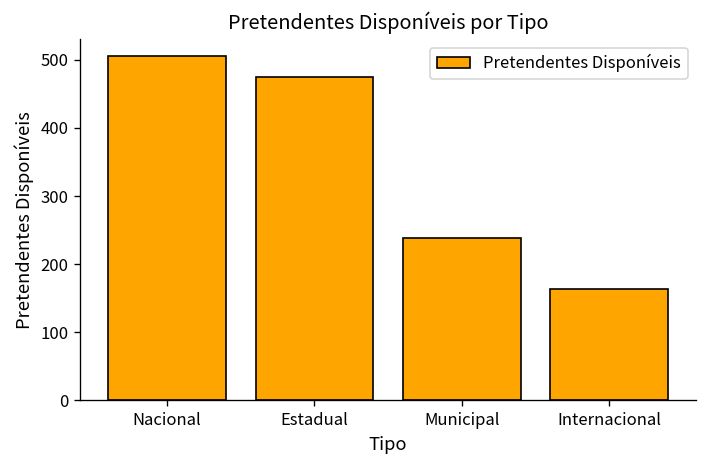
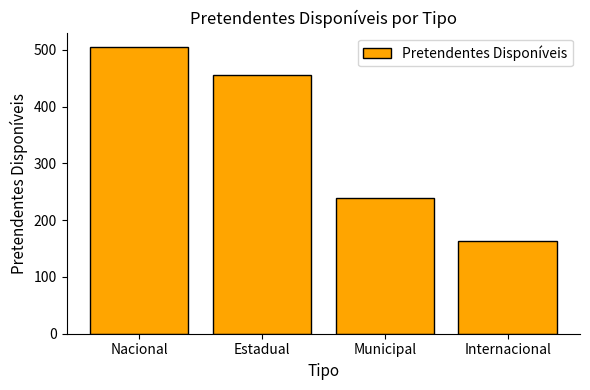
  {
    "Nacional": 510,
-   "Estadual": 480,
+   "Estadual": 460,
    "Municipal": 240,
    "Internacional": 160
  }
